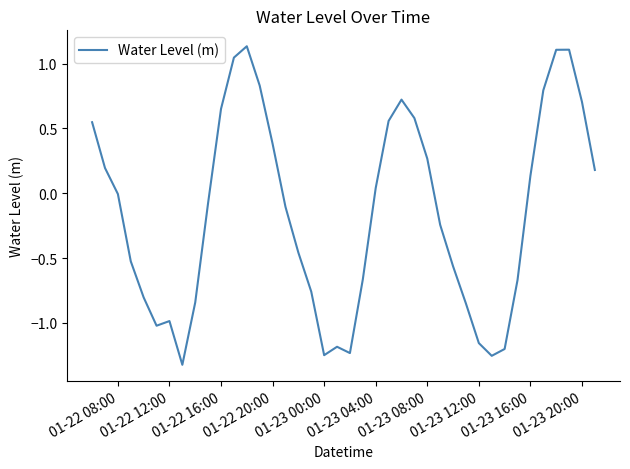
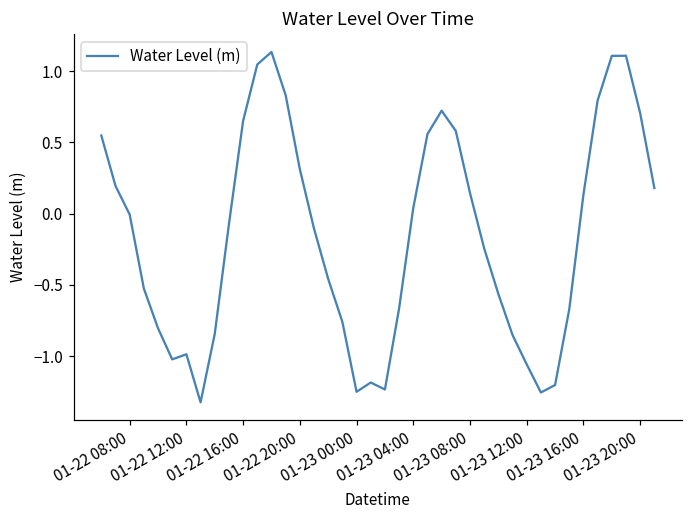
  {
    "01-22 08:00": -0.01,
    "01-22 12:00": -0.99,
    "01-22 16:00": 0.65,
-   "01-22 20:00": 0.38,
+   "01-22 20:00": 0.31,
    "01-23 00:00": -1.25,
    "01-23 04:00": 0.04,
-   "01-23 08:00": 0.27,
-   "01-23 12:00": -1.16,
+   "01-23 08:00": 0.14,
+   "01-23 12:00": -1.06,
    "01-23 16:00": 0.13,
    "01-23 20:00": 0.71
  }
